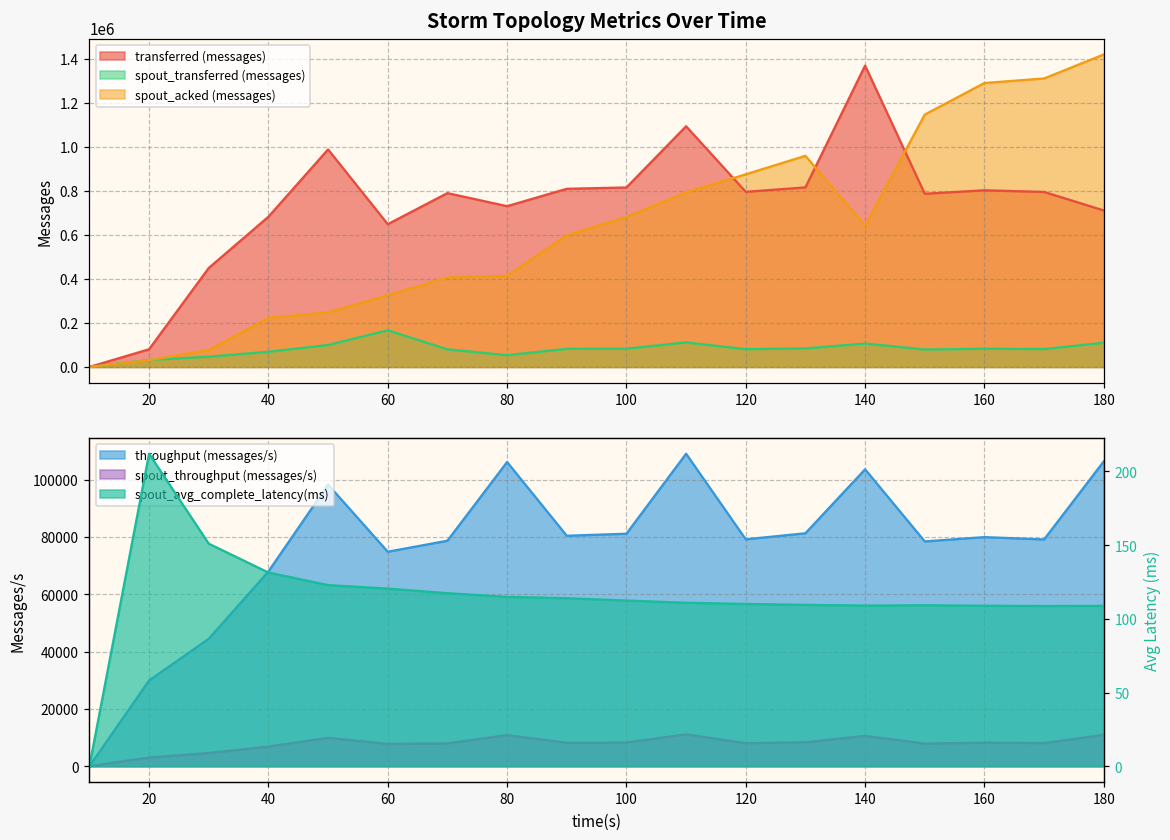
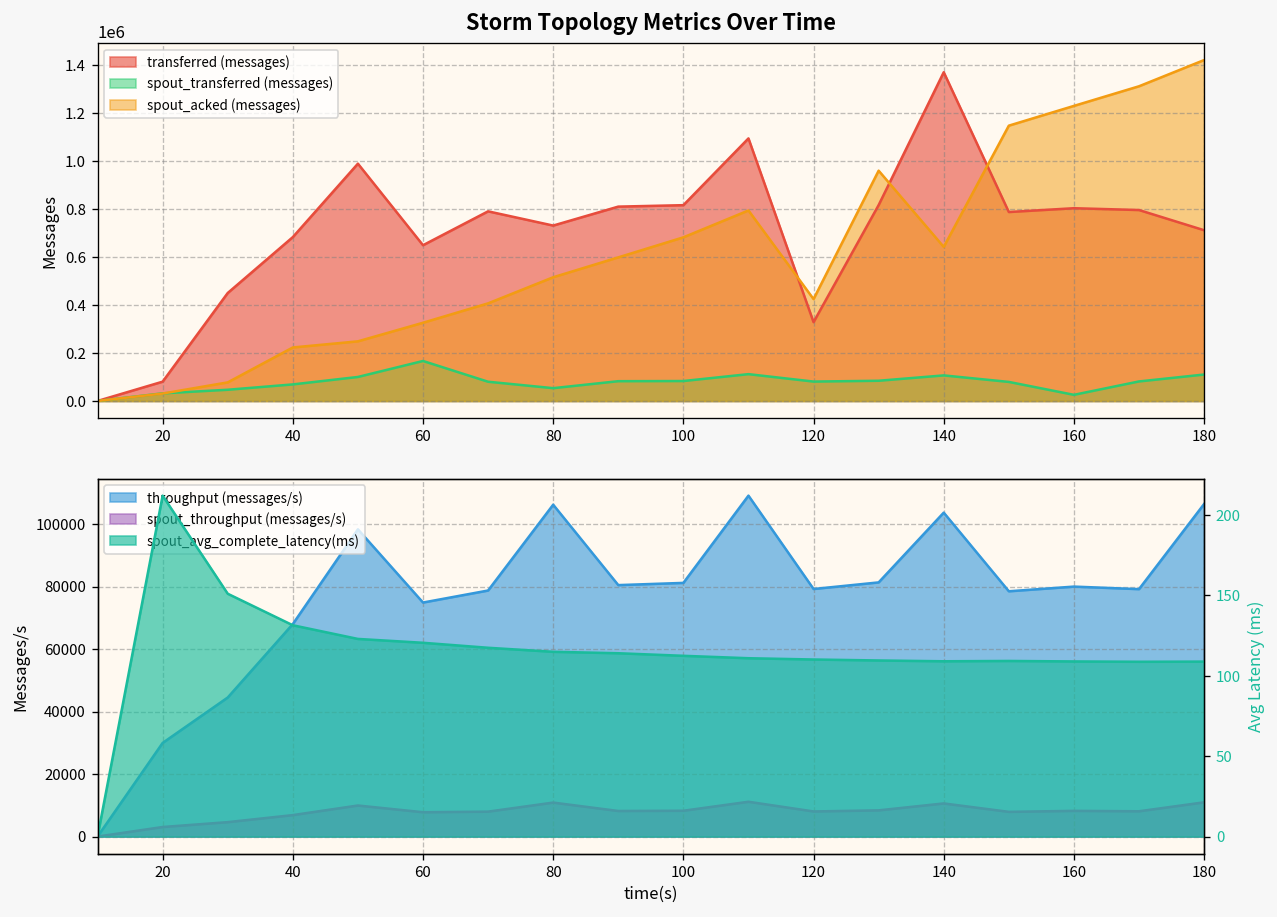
  {
    "Storm Topology Metrics Over Time": {
      "transferred (messages)": {
        "20": 80000,
        "40": 680000,
        "60": 650000,
        "80": 730000,
        "100": 820000,
-       "120": 800000,
+       "120": 330000,
        "140": 1370000,
        "160": 800000,
        "180": 710000
      },
      "spout_transferred (messages)": {
        "40": 70000,
        "60": 170000,
        "80": 50000,
        "100": 80000,
        "120": 80000,
        "140": 110000,
-       "160": 80000,
+       "160": 30000,
        "180": 110000
      },
      "spout_acked (messages)": {
        "40": 220000,
        "60": 330000,
-       "80": 410000,
+       "80": 520000,
        "100": 680000,
-       "120": 870000,
+       "120": 420000,
        "140": 640000,
-       "160": 1290000,
+       "160": 1230000,
        "180": 1420000
      }
    }
  }
